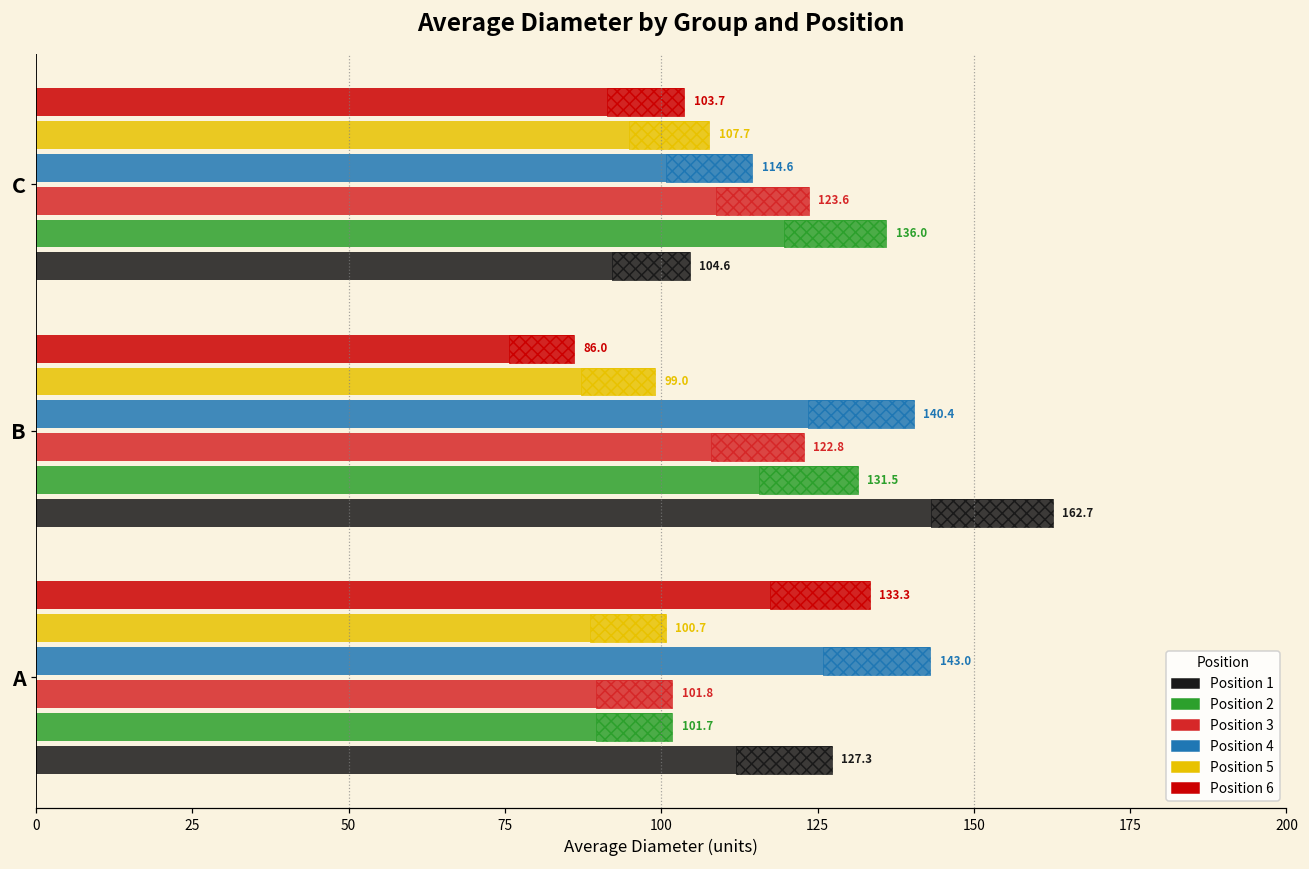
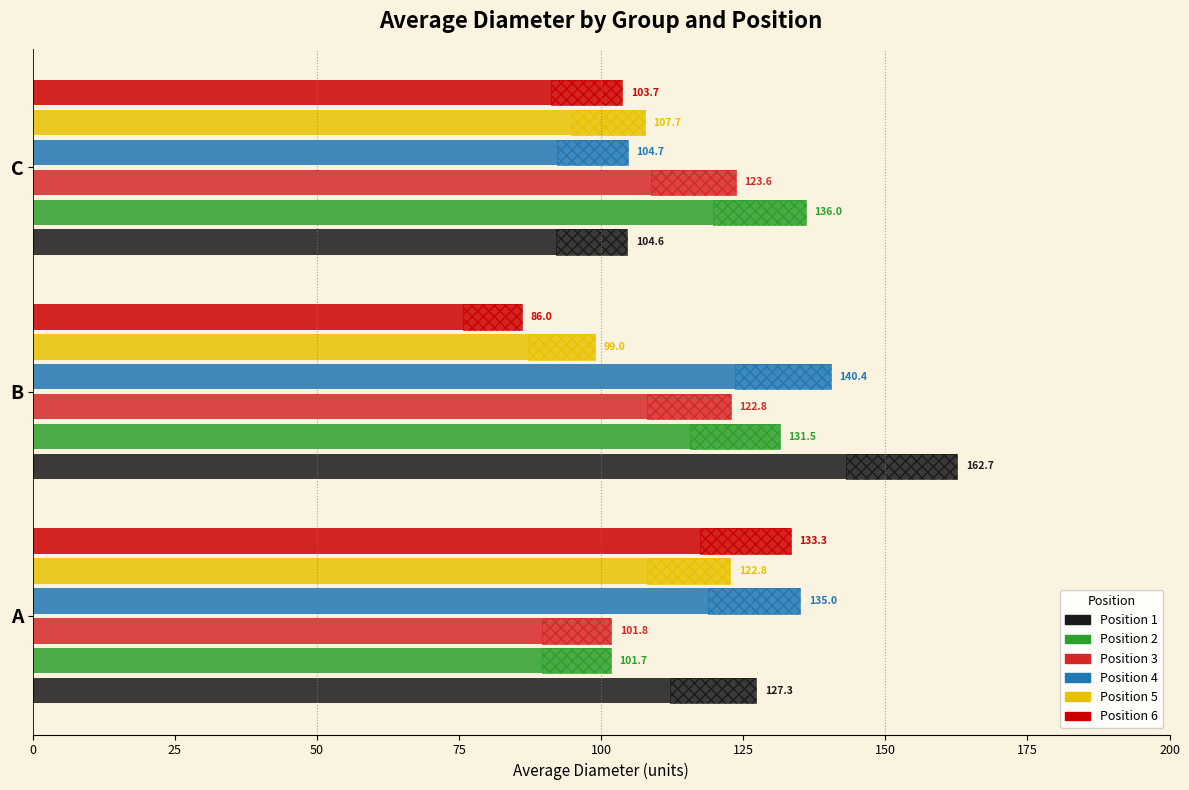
  {
    "Position 2": {
      "C": 136.0,
      "B": 131.5,
      "A": 101.7
    },
    "Position 4": {
-     "C": 114.6,
+     "C": 104.7,
      "B": 140.4,
-     "A": 143.0
+     "A": 135.0
    },
    "Position 5": {
      "C": 107.7,
      "B": 99.0,
-     "A": 100.7
+     "A": 122.8
    }
  }
